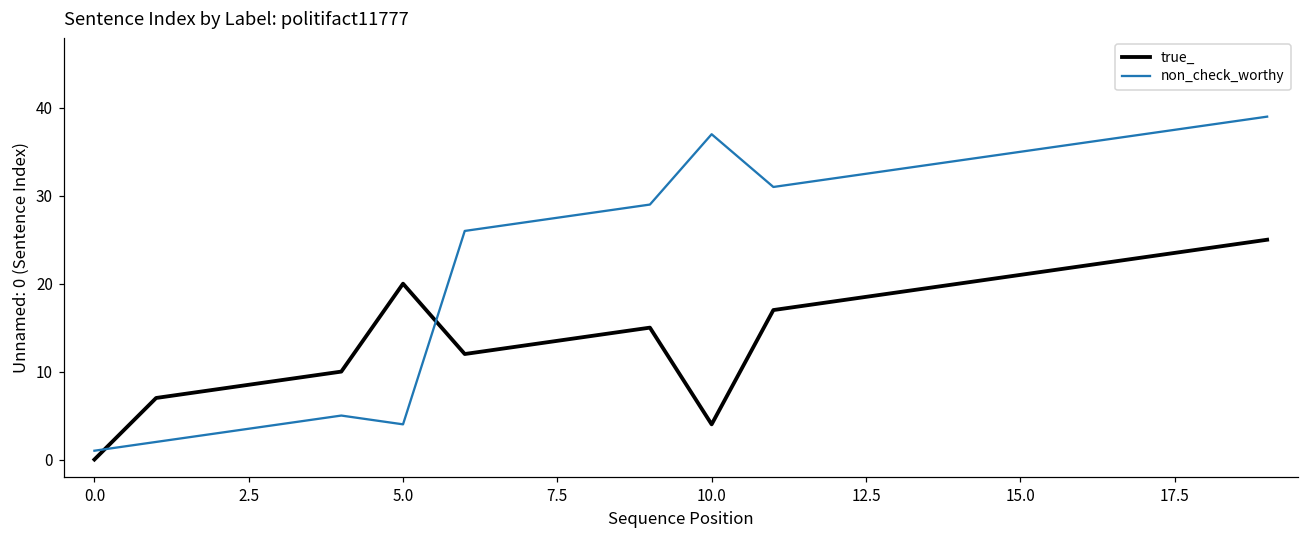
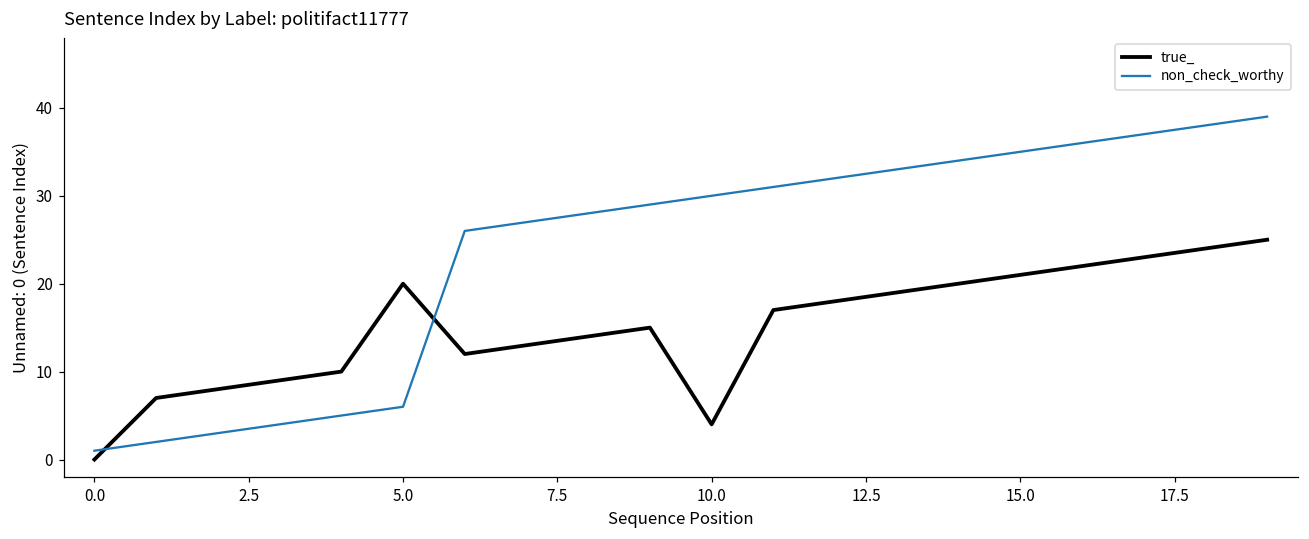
  {
    "true_": {
      "0.0": 0,
      "5.0": 20,
      "10.0": 4,
      "15.0": 21
    },
    "non_check_worthy": {
      "0.0": 1,
-     "5.0": 4,
-     "10.0": 37,
+     "5.0": 6,
+     "10.0": 30,
      "15.0": 35
    }
  }
